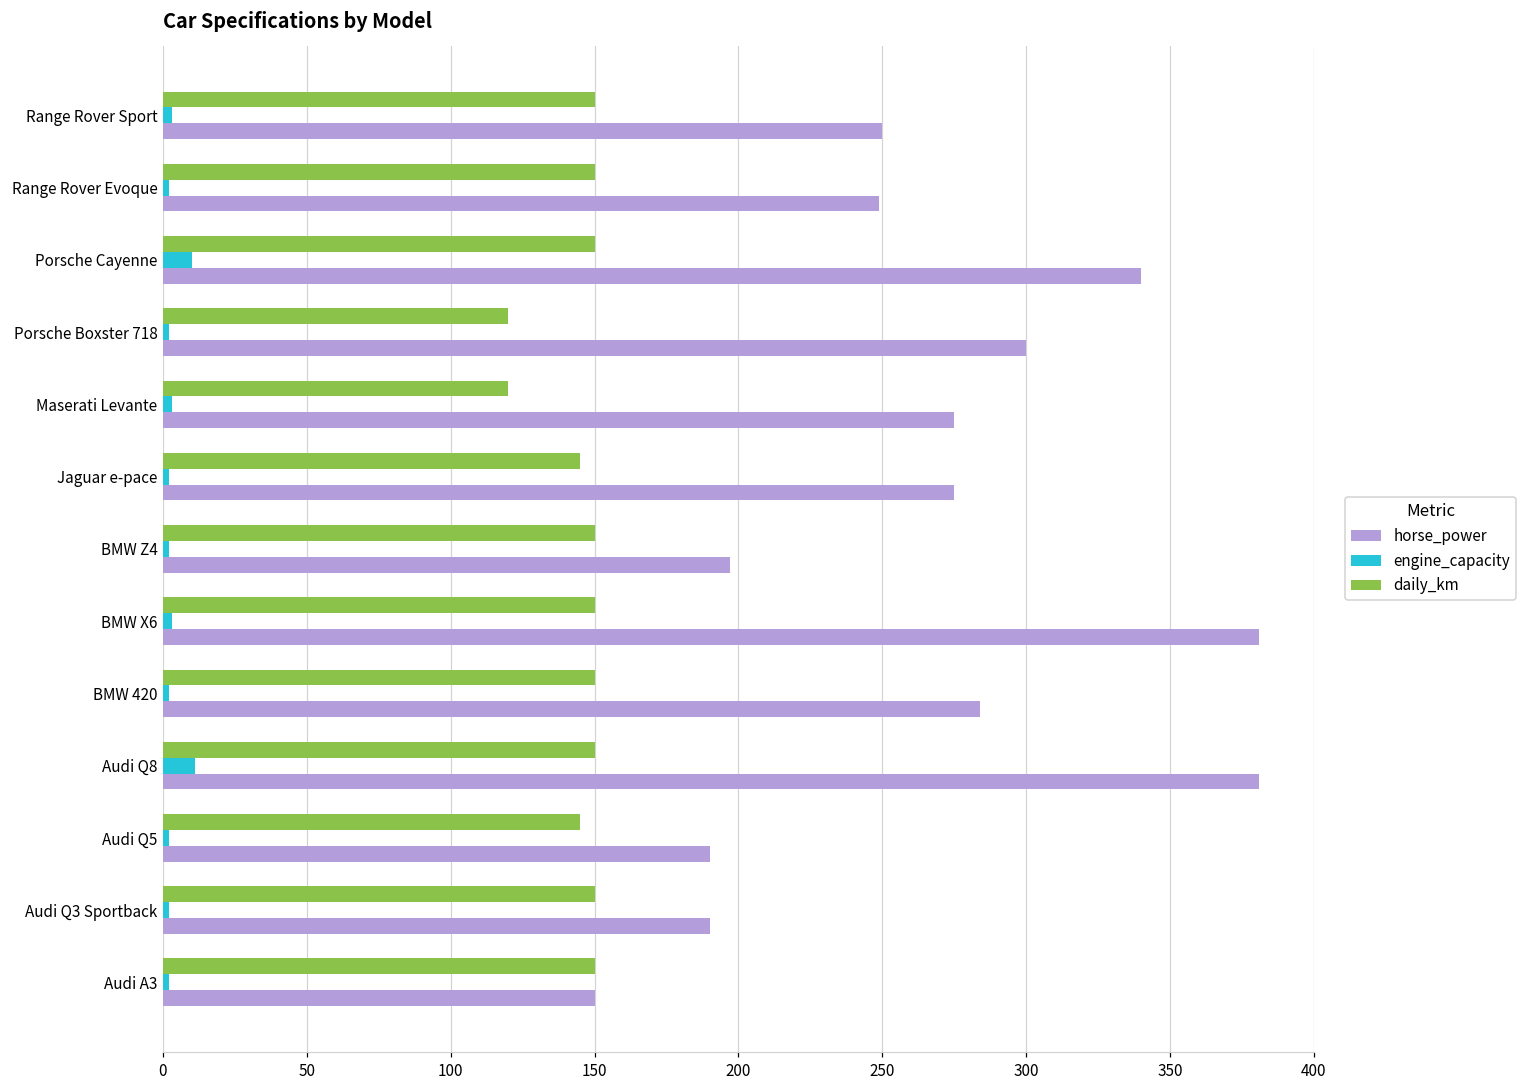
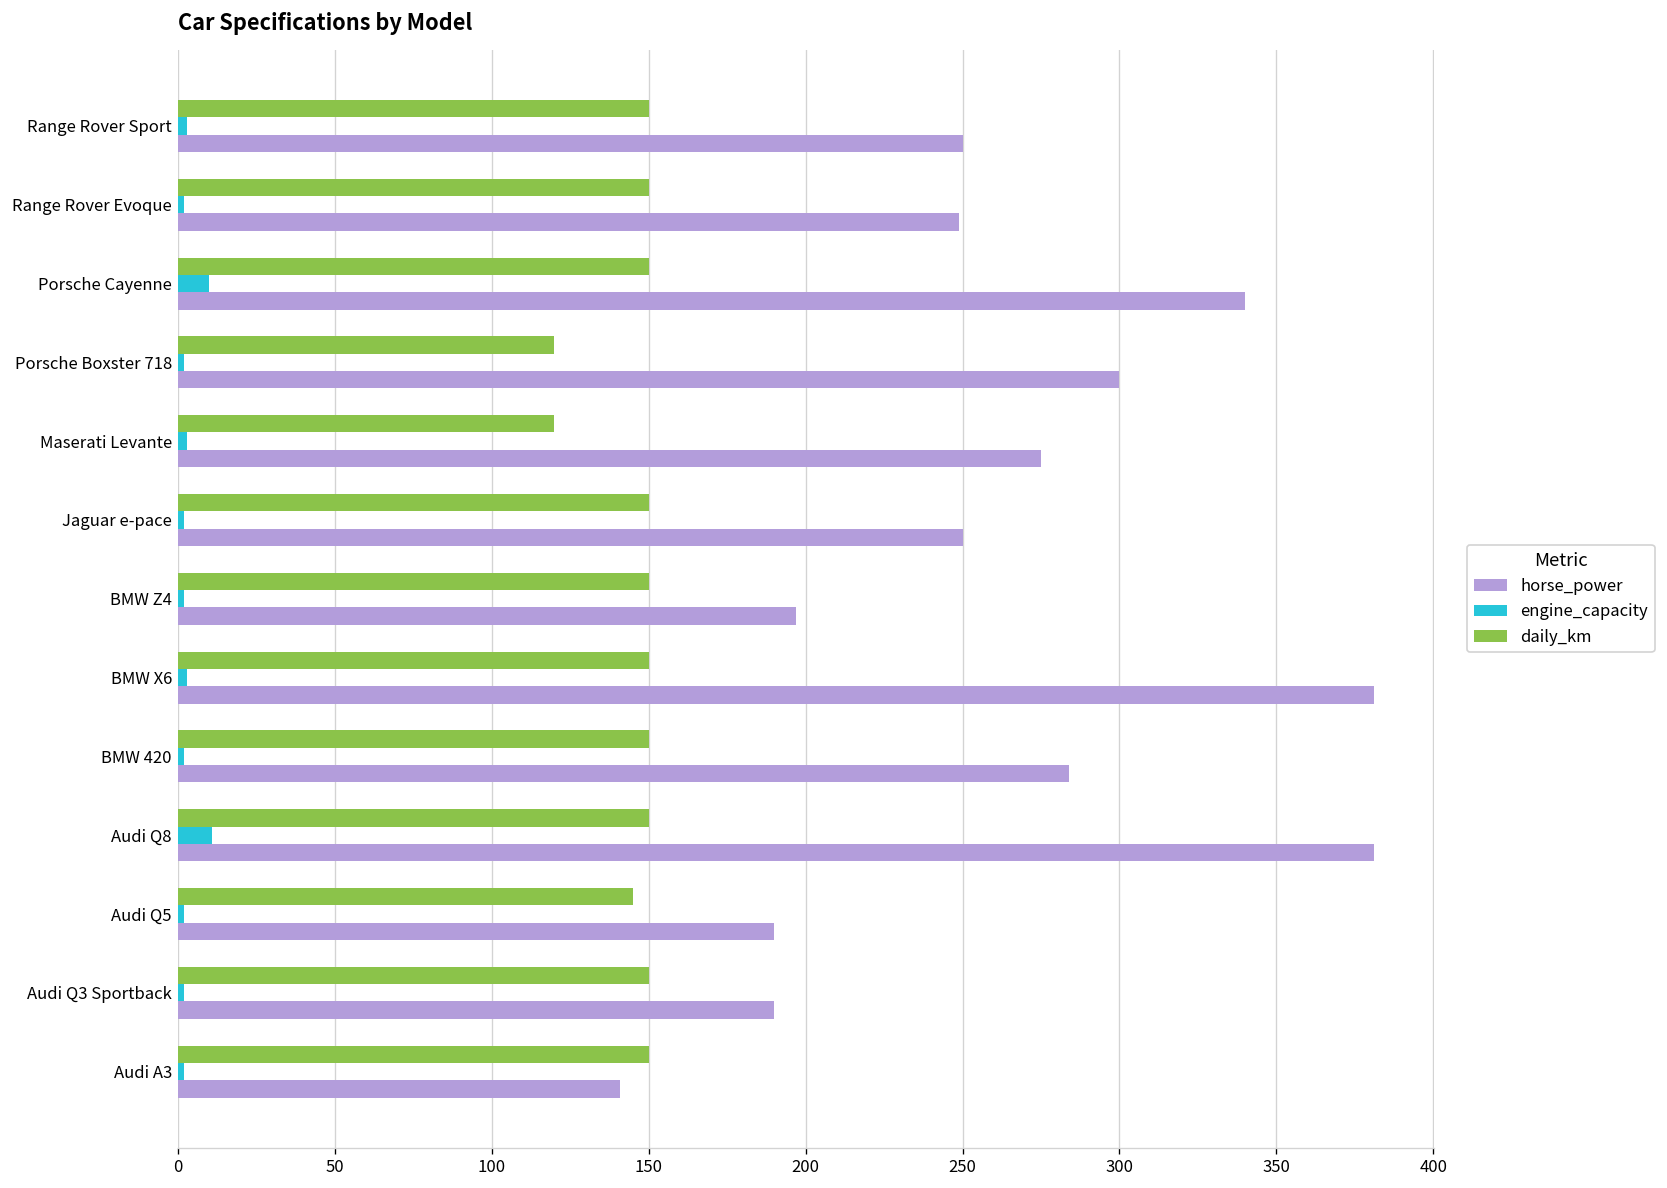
  {
    "horse_power": {
      "Range Rover Sport": 250,
      "Range Rover Evoque": 249,
      "Porsche Cayenne": 340,
      "Porsche Boxster 718": 300,
      "Maserati Levante": 275,
-     "Jaguar e-pace": 275,
+     "Jaguar e-pace": 250,
      "BMW Z4": 197,
      "BMW X6": 381,
      "BMW 420": 284,
      "Audi Q8": 381,
      "Audi Q5": 190,
      "Audi Q3 Sportback": 190,
-     "Audi A3": 150
+     "Audi A3": 141
    },
    "engine_capacity": {
      "Range Rover Sport": 3,
      "Range Rover Evoque": 2,
      "Porsche Cayenne": 10,
      "Porsche Boxster 718": 2,
      "Maserati Levante": 3,
      "Jaguar e-pace": 2,
      "BMW Z4": 2,
      "BMW X6": 3,
      "BMW 420": 2,
      "Audi Q8": 11,
      "Audi Q5": 2,
      "Audi Q3 Sportback": 2,
      "Audi A3": 2
    },
    "daily_km": {
      "Range Rover Sport": 150,
      "Range Rover Evoque": 150,
      "Porsche Cayenne": 150,
      "Porsche Boxster 718": 120,
      "Maserati Levante": 120,
-     "Jaguar e-pace": 145,
+     "Jaguar e-pace": 150,
      "BMW Z4": 150,
      "BMW X6": 150,
      "BMW 420": 150,
      "Audi Q8": 150,
      "Audi Q5": 145,
      "Audi Q3 Sportback": 150,
      "Audi A3": 150
    }
  }
